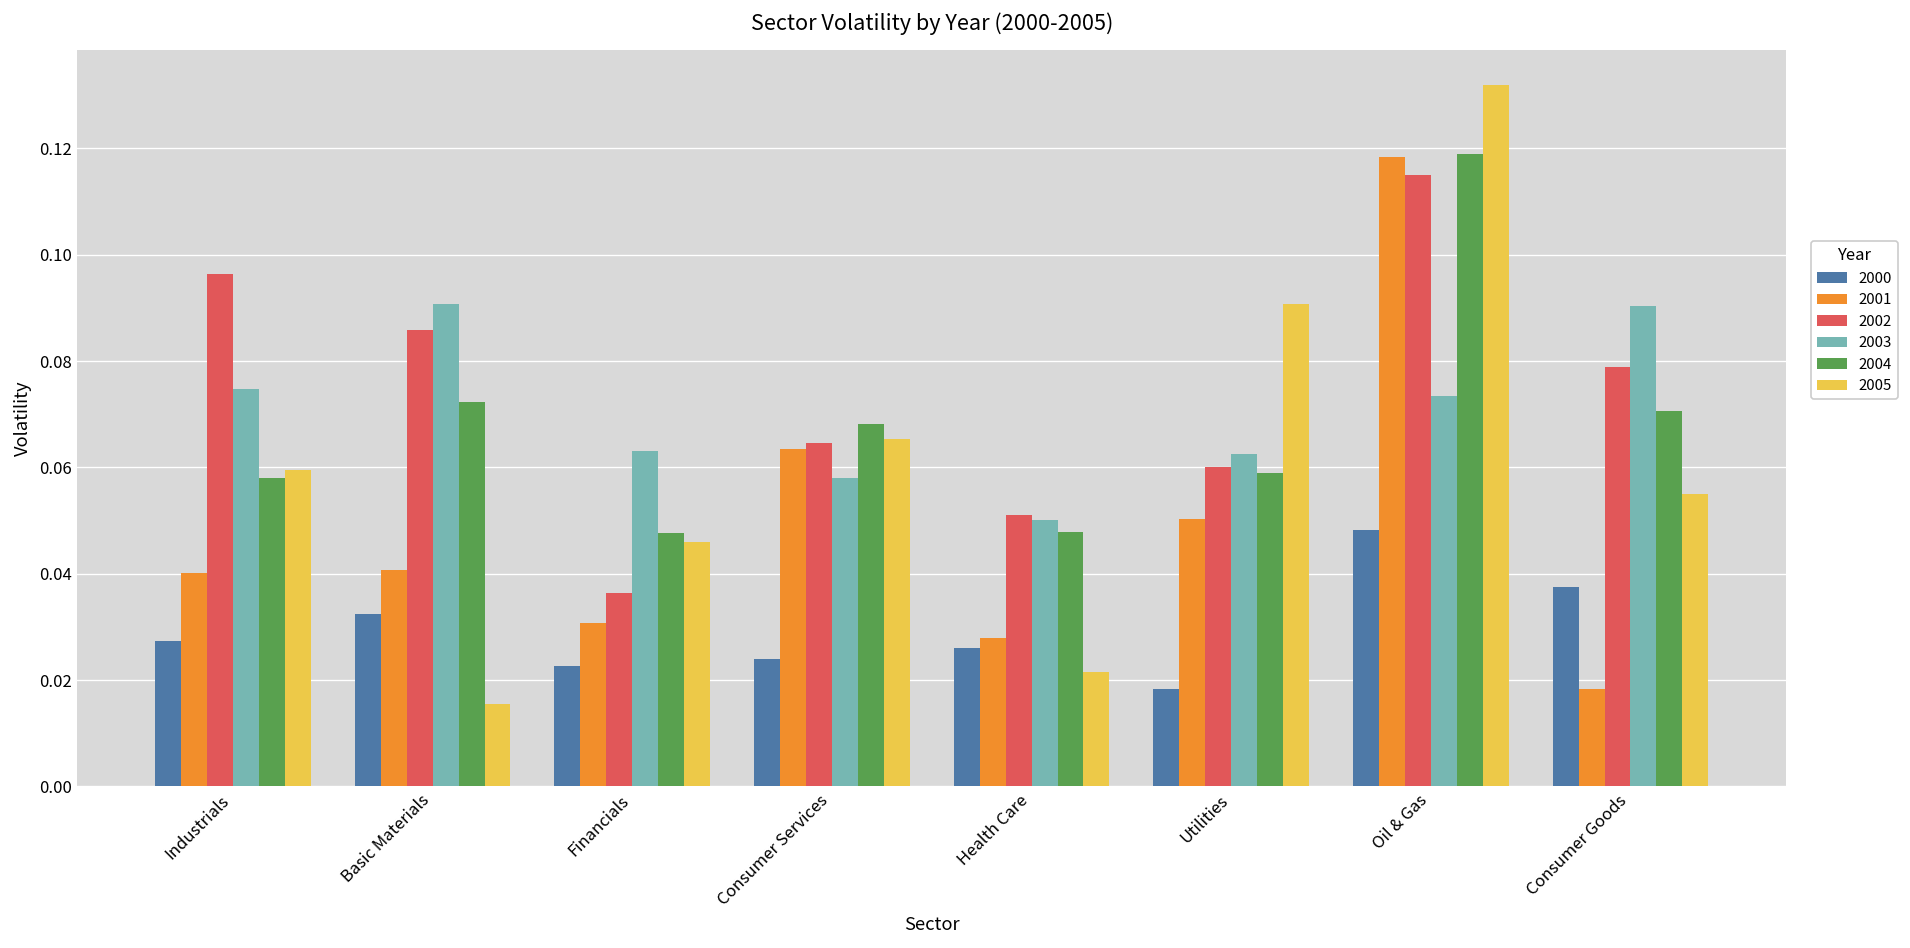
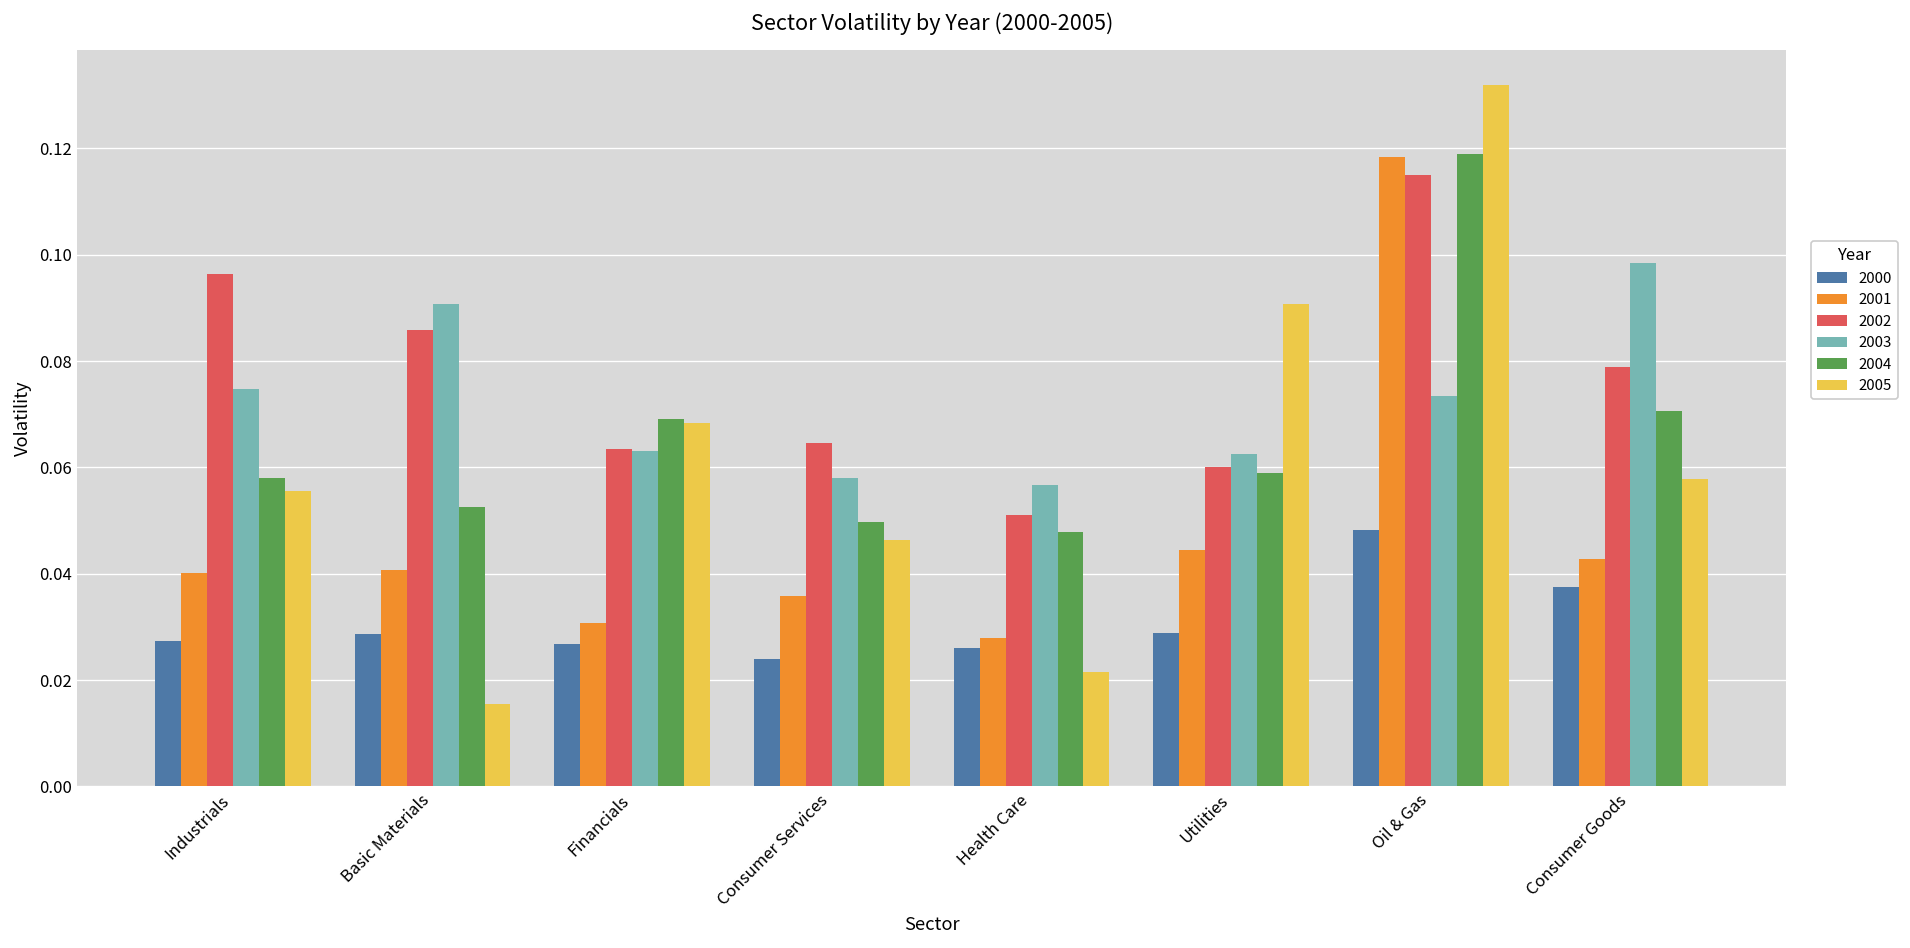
  {
    "2000": {
      "Industrials": 0.027,
-     "Basic Materials": 0.032,
-     "Financials": 0.023,
+     "Basic Materials": 0.029,
+     "Financials": 0.027,
      "Consumer Services": 0.024,
      "Health Care": 0.026,
-     "Utilities": 0.018,
+     "Utilities": 0.029,
      "Oil & Gas": 0.048,
      "Consumer Goods": 0.038
    },
    "2001": {
      "Industrials": 0.040,
      "Basic Materials": 0.041,
      "Financials": 0.031,
-     "Consumer Services": 0.063,
+     "Consumer Services": 0.036,
      "Health Care": 0.028,
-     "Utilities": 0.050,
+     "Utilities": 0.044,
      "Oil & Gas": 0.118,
-     "Consumer Goods": 0.018
+     "Consumer Goods": 0.043
    },
    "2002": {
      "Industrials": 0.096,
      "Basic Materials": 0.086,
-     "Financials": 0.036,
+     "Financials": 0.063,
      "Consumer Services": 0.065,
      "Health Care": 0.051,
      "Utilities": 0.060,
      "Oil & Gas": 0.115,
      "Consumer Goods": 0.079
    },
    "2003": {
      "Industrials": 0.075,
      "Basic Materials": 0.091,
      "Financials": 0.063,
      "Consumer Services": 0.058,
-     "Health Care": 0.050,
+     "Health Care": 0.057,
      "Utilities": 0.062,
      "Oil & Gas": 0.073,
-     "Consumer Goods": 0.090
+     "Consumer Goods": 0.098
    },
    "2004": {
      "Industrials": 0.058,
-     "Basic Materials": 0.072,
-     "Financials": 0.048,
-     "Consumer Services": 0.068,
+     "Basic Materials": 0.053,
+     "Financials": 0.069,
+     "Consumer Services": 0.050,
      "Health Care": 0.048,
      "Utilities": 0.059,
      "Oil & Gas": 0.119,
      "Consumer Goods": 0.071
    },
    "2005": {
-     "Industrials": 0.059,
+     "Industrials": 0.055,
      "Basic Materials": 0.016,
-     "Financials": 0.046,
-     "Consumer Services": 0.065,
+     "Financials": 0.068,
+     "Consumer Services": 0.046,
      "Health Care": 0.022,
      "Utilities": 0.091,
      "Oil & Gas": 0.132,
-     "Consumer Goods": 0.055
+     "Consumer Goods": 0.058
    }
  }
